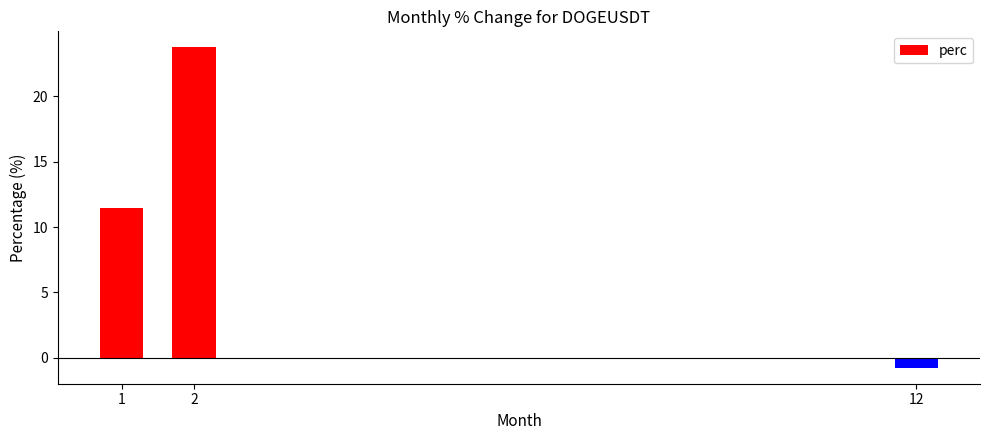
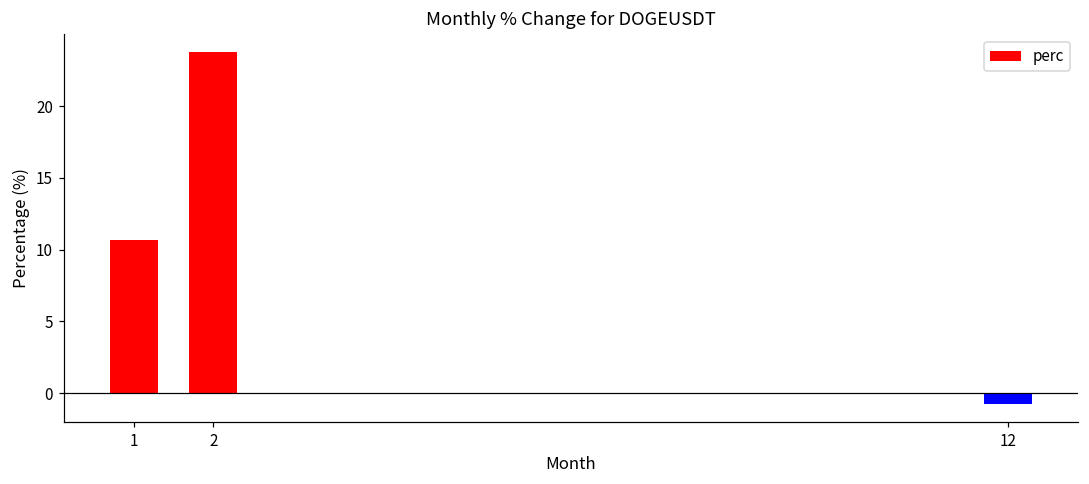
  {
-   "1": 11.4,
+   "1": 10.7,
    "2": 23.8,
    "12": -0.8
  }
